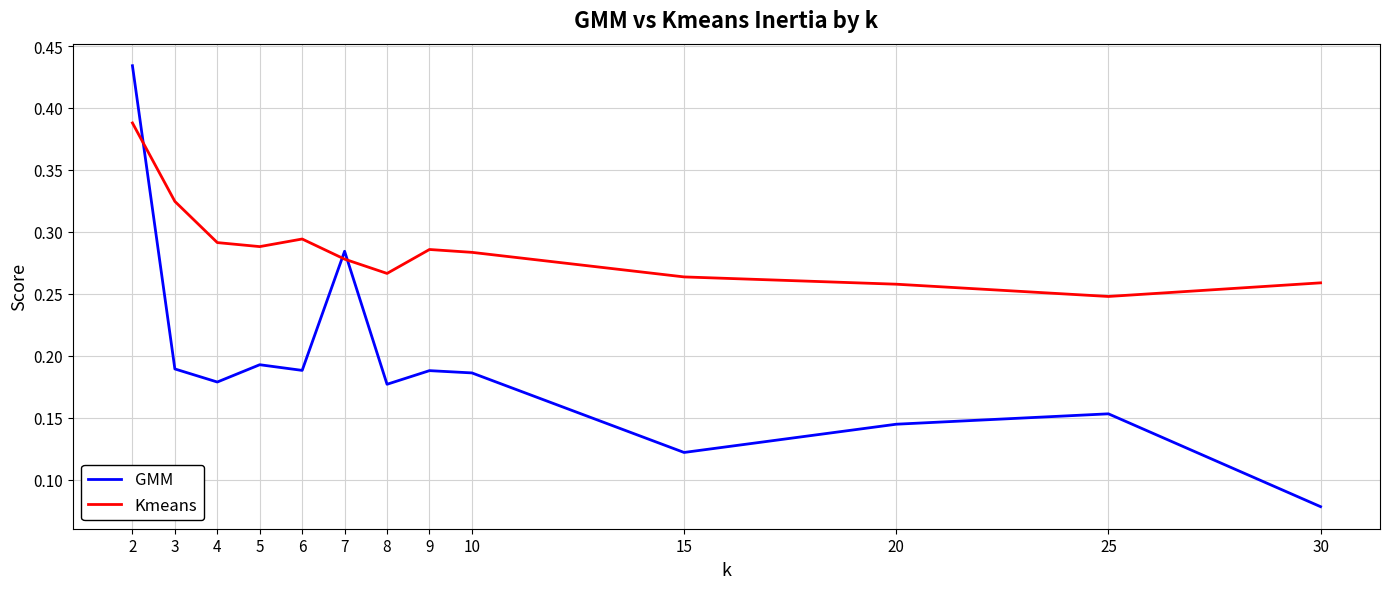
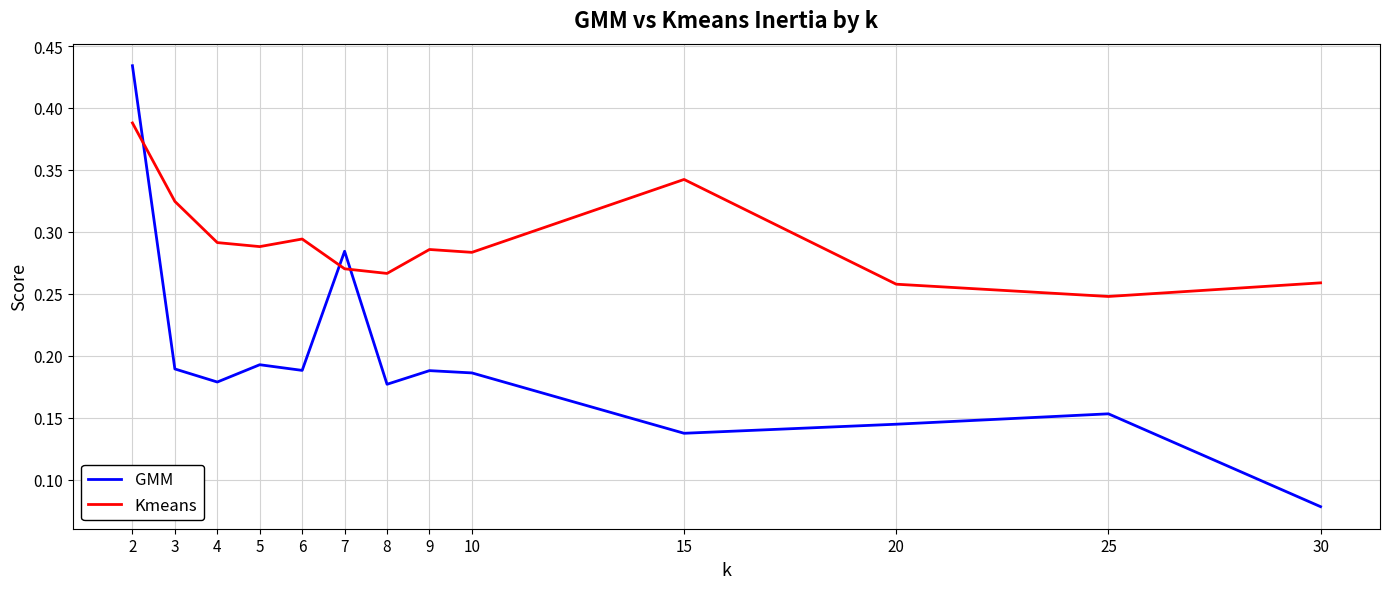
  {
    "GMM": {
      "2": 0.434,
      "3": 0.189,
      "4": 0.179,
      "5": 0.193,
      "6": 0.188,
      "7": 0.284,
      "8": 0.177,
      "9": 0.188,
      "10": 0.186,
-     "15": 0.122,
+     "15": 0.138,
      "20": 0.145,
      "25": 0.153,
      "30": 0.078
    },
    "Kmeans": {
      "2": 0.388,
      "3": 0.325,
      "4": 0.291,
      "5": 0.288,
      "6": 0.294,
-     "7": 0.278,
+     "7": 0.270,
      "8": 0.267,
      "9": 0.286,
      "10": 0.284,
-     "15": 0.264,
+     "15": 0.342,
      "20": 0.258,
      "25": 0.248,
      "30": 0.259
    }
  }
